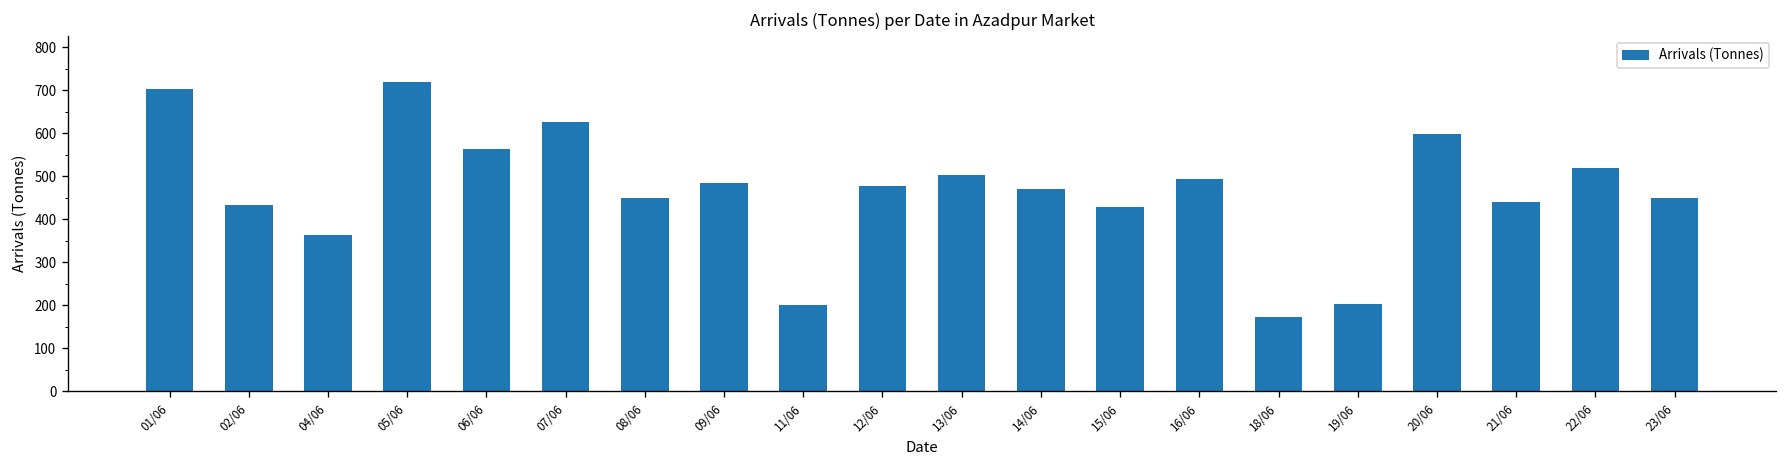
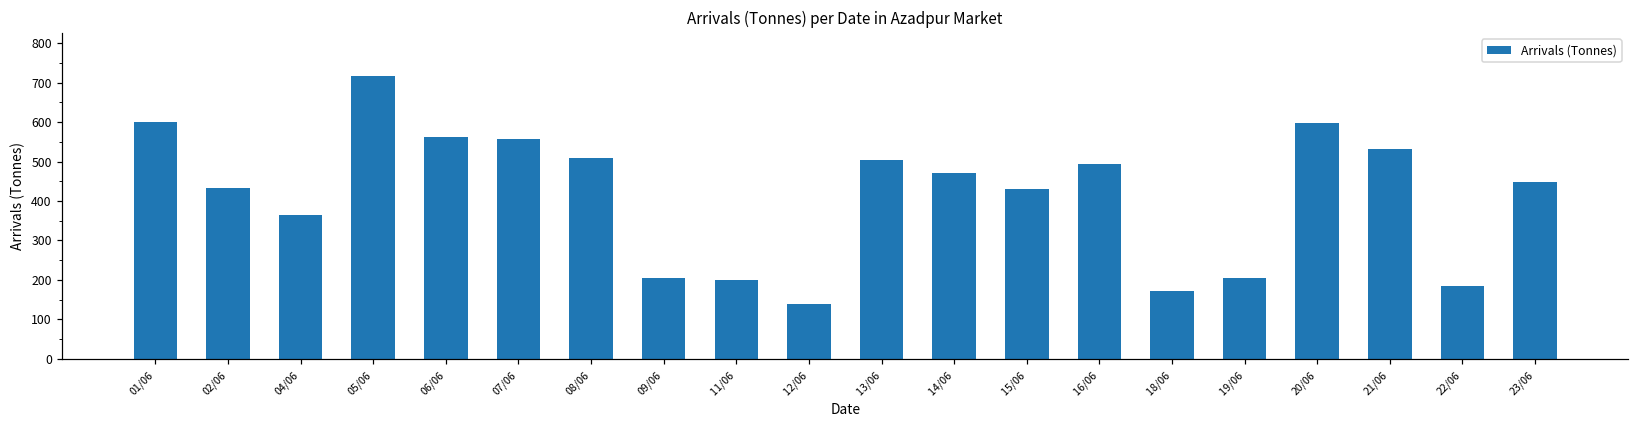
  {
-   "01/06": 700,
+   "01/06": 600,
    "02/06": 430,
    "04/06": 360,
    "05/06": 720,
    "06/06": 560,
-   "07/06": 630,
-   "08/06": 450,
-   "09/06": 480,
+   "07/06": 560,
+   "08/06": 510,
+   "09/06": 200,
    "11/06": 200,
-   "12/06": 480,
+   "12/06": 140,
    "13/06": 500,
    "14/06": 470,
    "15/06": 430,
    "16/06": 490,
    "18/06": 170,
    "19/06": 200,
    "20/06": 600,
-   "21/06": 440,
-   "22/06": 520,
+   "21/06": 530,
+   "22/06": 180,
    "23/06": 450
  }
